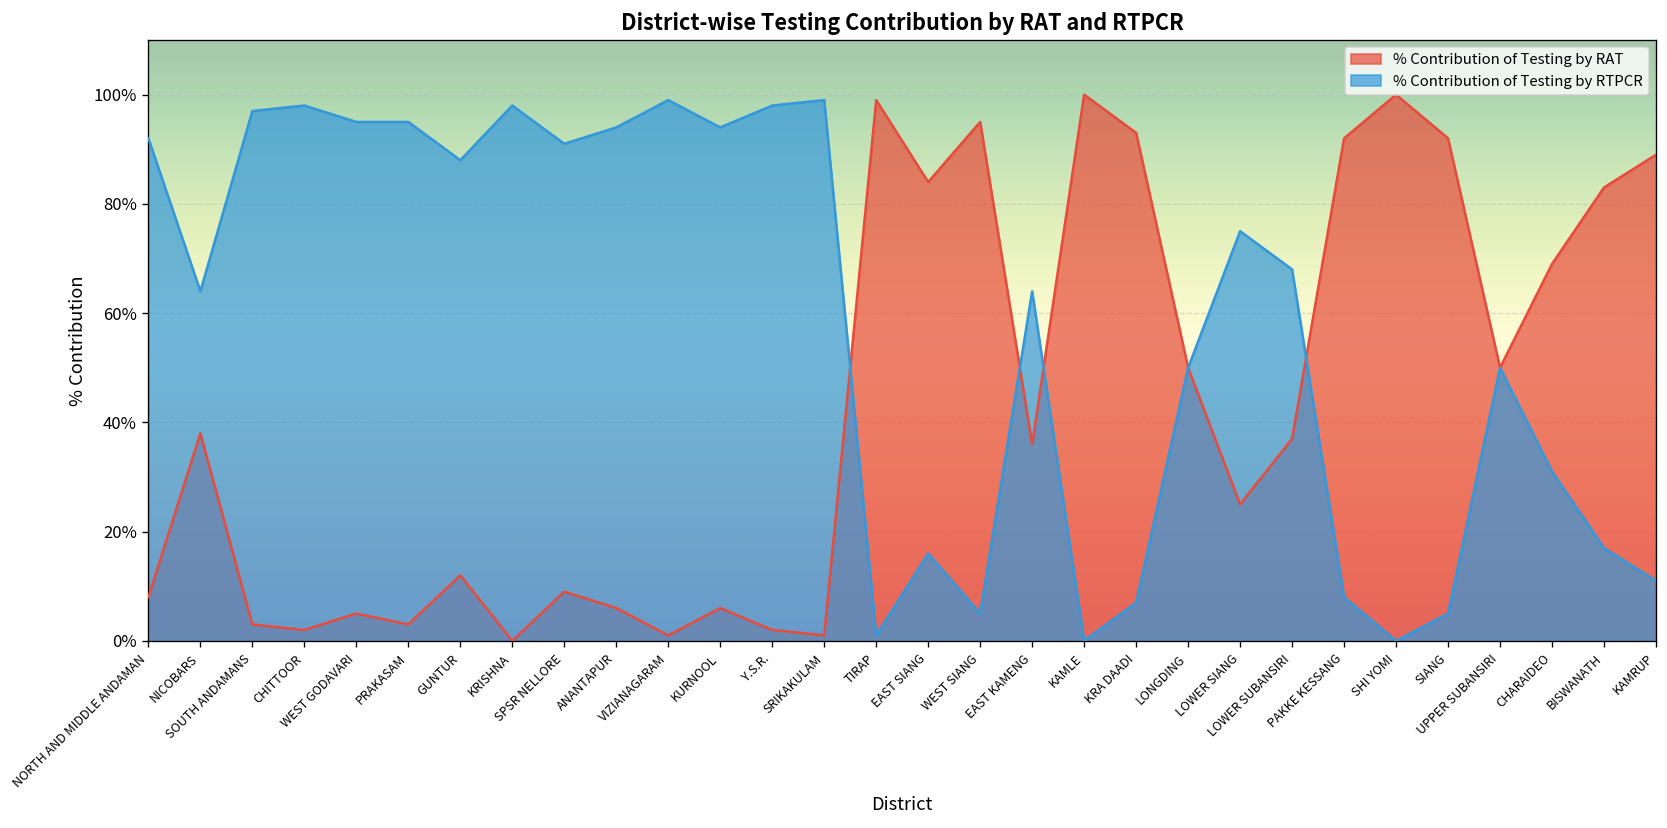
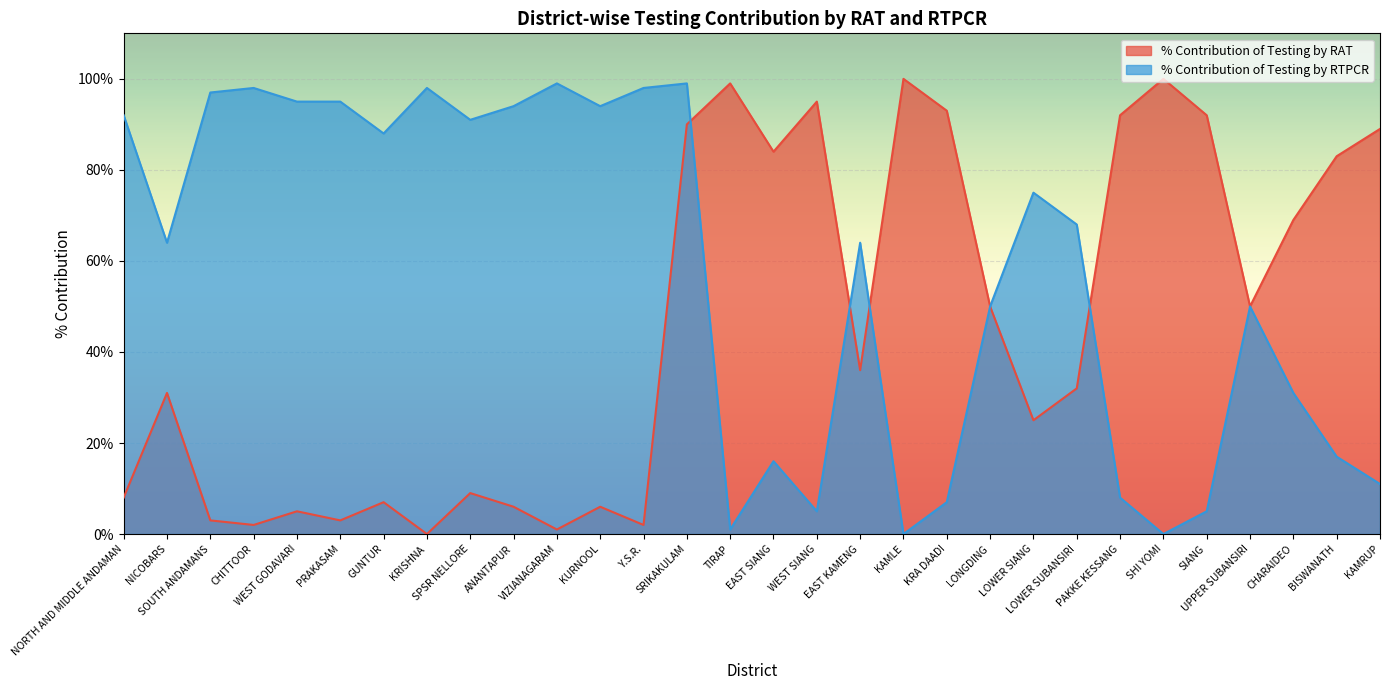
  {
    "% Contribution of Testing by RAT": {
      "NORTH AND MIDDLE ANDAMAN": "8%",
-     "NICOBARS": "38%",
+     "NICOBARS": "31%",
      "SOUTH ANDAMANS": "3%",
      "CHITTOOR": "2%",
      "WEST GODAVARI": "5%",
      "PRAKASAM": "3%",
-     "GUNTUR": "12%",
+     "GUNTUR": "7%",
      "KRISHNA": "0%",
      "SPSR NELLORE": "9%",
      "ANANTAPUR": "6%",
      "VIZIANAGARAM": "1%",
      "KURNOOL": "6%",
      "Y.S.R.": "2%",
-     "SRIKAKULAM": "1%",
+     "SRIKAKULAM": "90%",
      "TIRAP": "99%",
      "EAST SIANG": "84%",
      "WEST SIANG": "95%",
      "EAST KAMENG": "36%",
      "KAMLE": "100%",
      "KRA DAADI": "93%",
      "LOWER SIANG": "25%",
-     "LOWER SUBANSIRI": "37%",
+     "LOWER SUBANSIRI": "32%",
      "PAKKE KESSANG": "92%",
      "SIANG": "92%",
      "CHARAIDEO": "69%",
      "BISWANATH": "83%",
      "KAMRUP": "89%"
    },
    "% Contribution of Testing by RTPCR": {
      "NORTH AND MIDDLE ANDAMAN": "92%",
      "NICOBARS": "64%",
      "SOUTH ANDAMANS": "97%",
      "CHITTOOR": "98%",
      "WEST GODAVARI": "95%",
      "PRAKASAM": "95%",
      "GUNTUR": "88%",
      "KRISHNA": "98%",
      "SPSR NELLORE": "91%",
      "ANANTAPUR": "94%",
      "VIZIANAGARAM": "99%",
      "KURNOOL": "94%",
      "Y.S.R.": "98%",
      "SRIKAKULAM": "99%",
      "TIRAP": "1%",
      "EAST SIANG": "16%",
      "WEST SIANG": "5%",
      "EAST KAMENG": "64%",
      "KAMLE": "0%",
      "KRA DAADI": "7%",
      "LOWER SIANG": "75%",
      "LOWER SUBANSIRI": "68%",
      "PAKKE KESSANG": "8%",
      "SHI YOMI": "0%",
      "SIANG": "5%",
      "CHARAIDEO": "31%",
      "BISWANATH": "17%",
      "KAMRUP": "11%"
    }
  }
